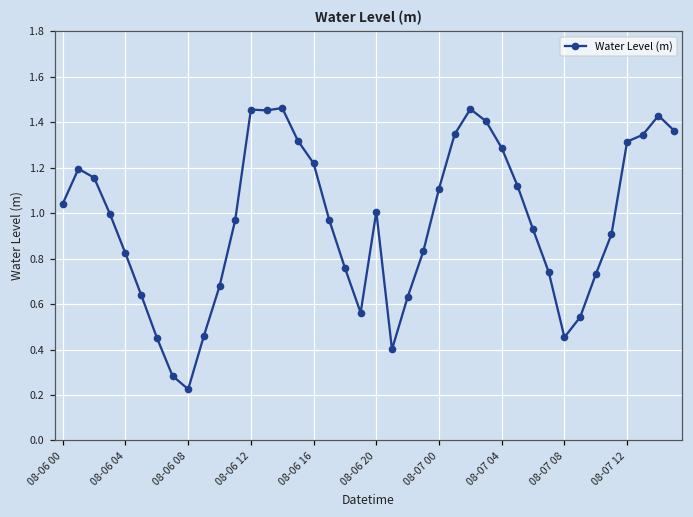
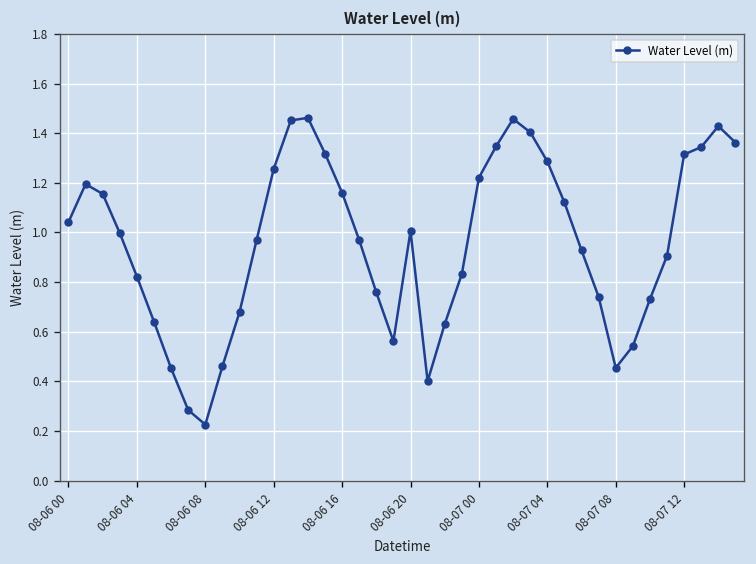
  {
    "08-06 00": 1.04,
    "08-06 04": 0.82,
    "08-06 08": 0.23,
-   "08-06 12": 1.46,
-   "08-06 16": 1.22,
+   "08-06 12": 1.26,
+   "08-06 16": 1.16,
    "08-06 20": 1.01,
-   "08-07 00": 1.11,
+   "08-07 00": 1.22,
    "08-07 04": 1.29,
    "08-07 08": 0.45,
    "08-07 12": 1.31
  }
